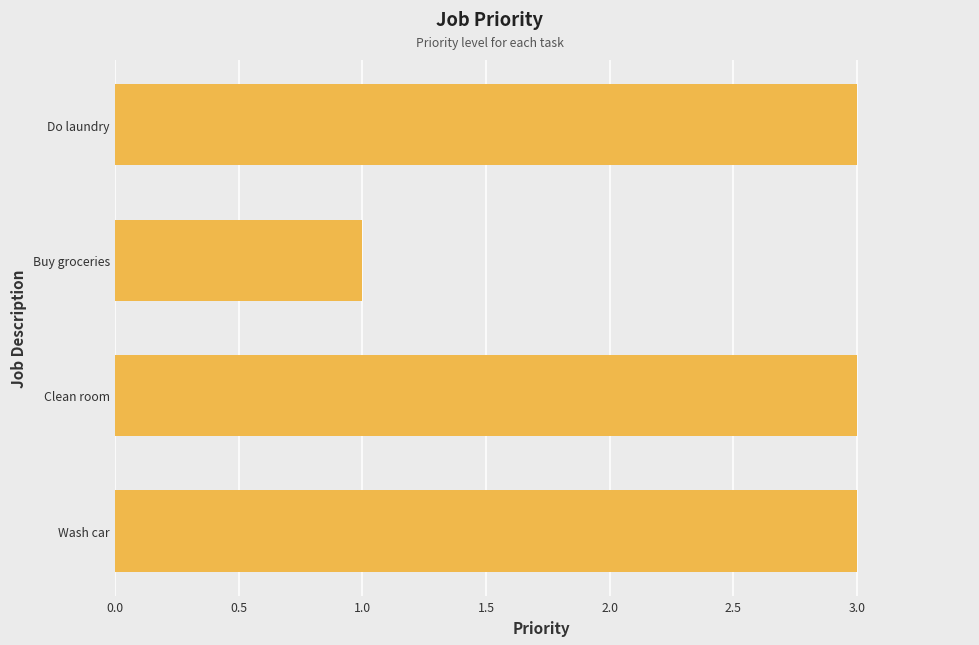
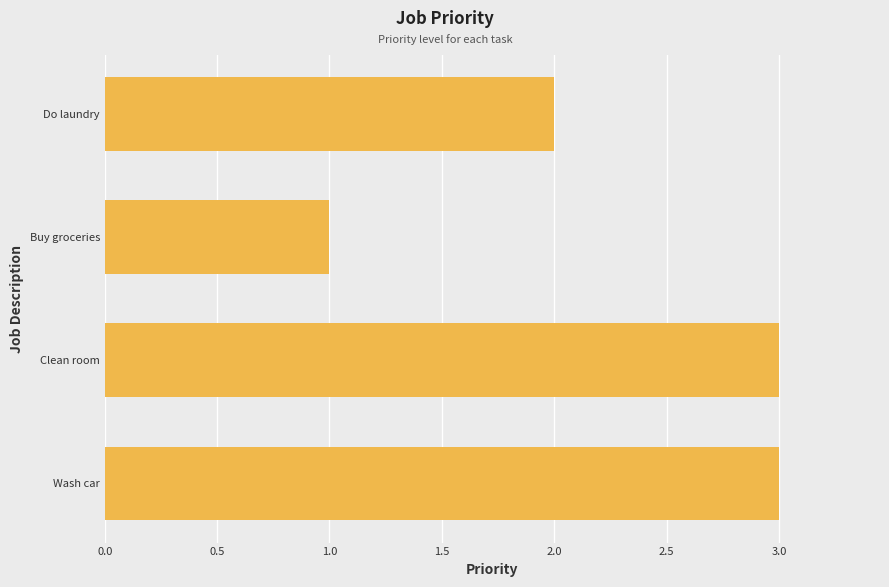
  {
-   "Do laundry": 3,
+   "Do laundry": 2,
    "Buy groceries": 1,
    "Clean room": 3,
    "Wash car": 3
  }
